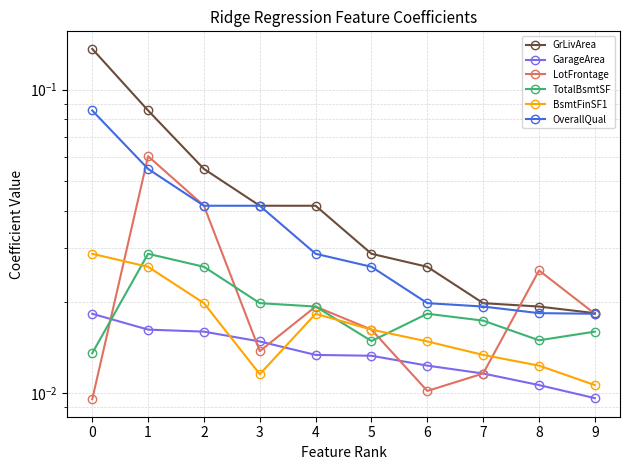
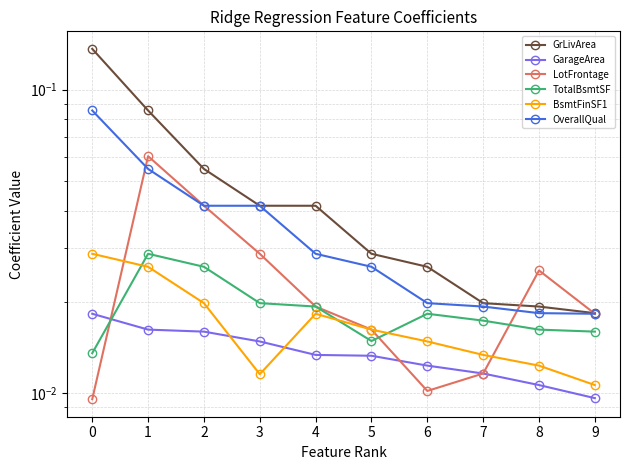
  {
    "GrLivArea": {
      "0": 0.14,
      "1": 0.085,
      "2": 0.055,
      "4": 0.041,
      "5": 0.029,
      "6": 0.026,
      "7": 0.020,
      "8": 0.019
    },
    "LotFrontage": {
      "0": 0.0096,
      "1": 0.060,
-     "3": 0.014,
+     "3": 0.029,
      "6": 0.010,
      "8": 0.025
    },
    "TotalBsmtSF": {
      "0": 0.014,
      "1": 0.029,
      "2": 0.026,
      "3": 0.020,
      "5": 0.015,
      "6": 0.018,
      "7": 0.017,
-     "8": 0.015,
+     "8": 0.016,
      "9": 0.016
    },
    "BsmtFinSF1": {
      "0": 0.029,
      "1": 0.026,
      "2": 0.020,
      "3": 0.0116,
      "4": 0.018,
      "6": 0.015,
      "7": 0.013,
      "8": 0.0123,
      "9": 0.0106
    }
  }
